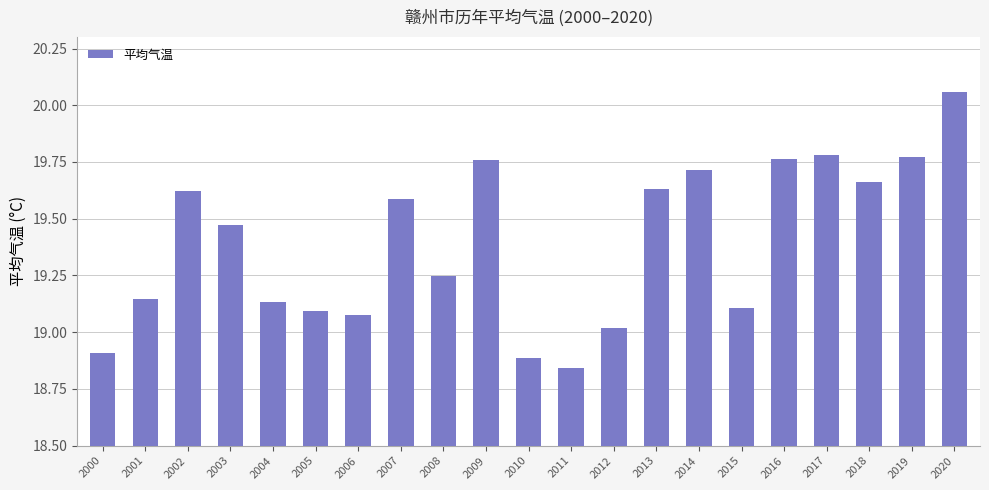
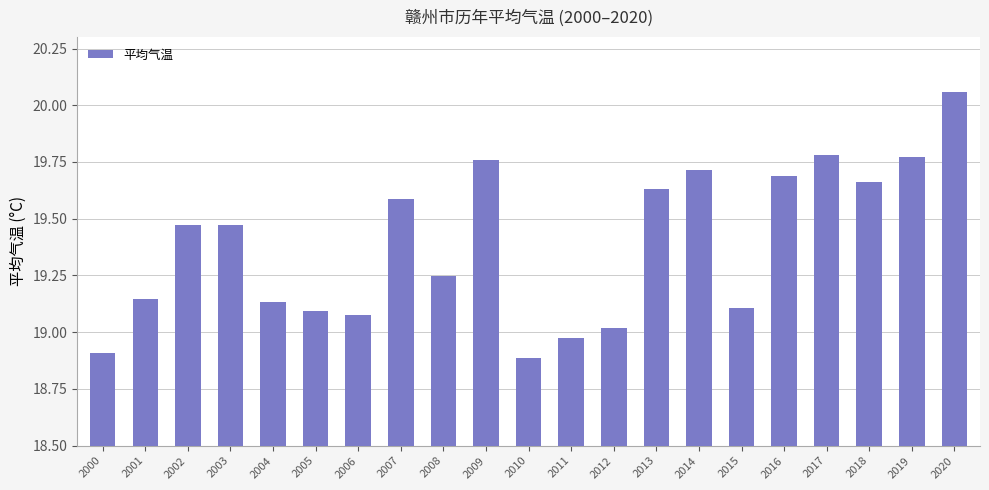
  {
    "2000": 18.91,
    "2001": 19.15,
-   "2002": 19.62,
+   "2002": 19.47,
    "2003": 19.47,
    "2004": 19.13,
    "2005": 19.10,
    "2006": 19.07,
    "2007": 19.59,
    "2008": 19.25,
    "2009": 19.76,
    "2010": 18.89,
-   "2011": 18.84,
+   "2011": 18.97,
    "2012": 19.02,
    "2013": 19.63,
    "2014": 19.71,
    "2015": 19.11,
-   "2016": 19.76,
+   "2016": 19.69,
    "2017": 19.78,
    "2018": 19.66,
    "2019": 19.77,
    "2020": 20.06
  }
